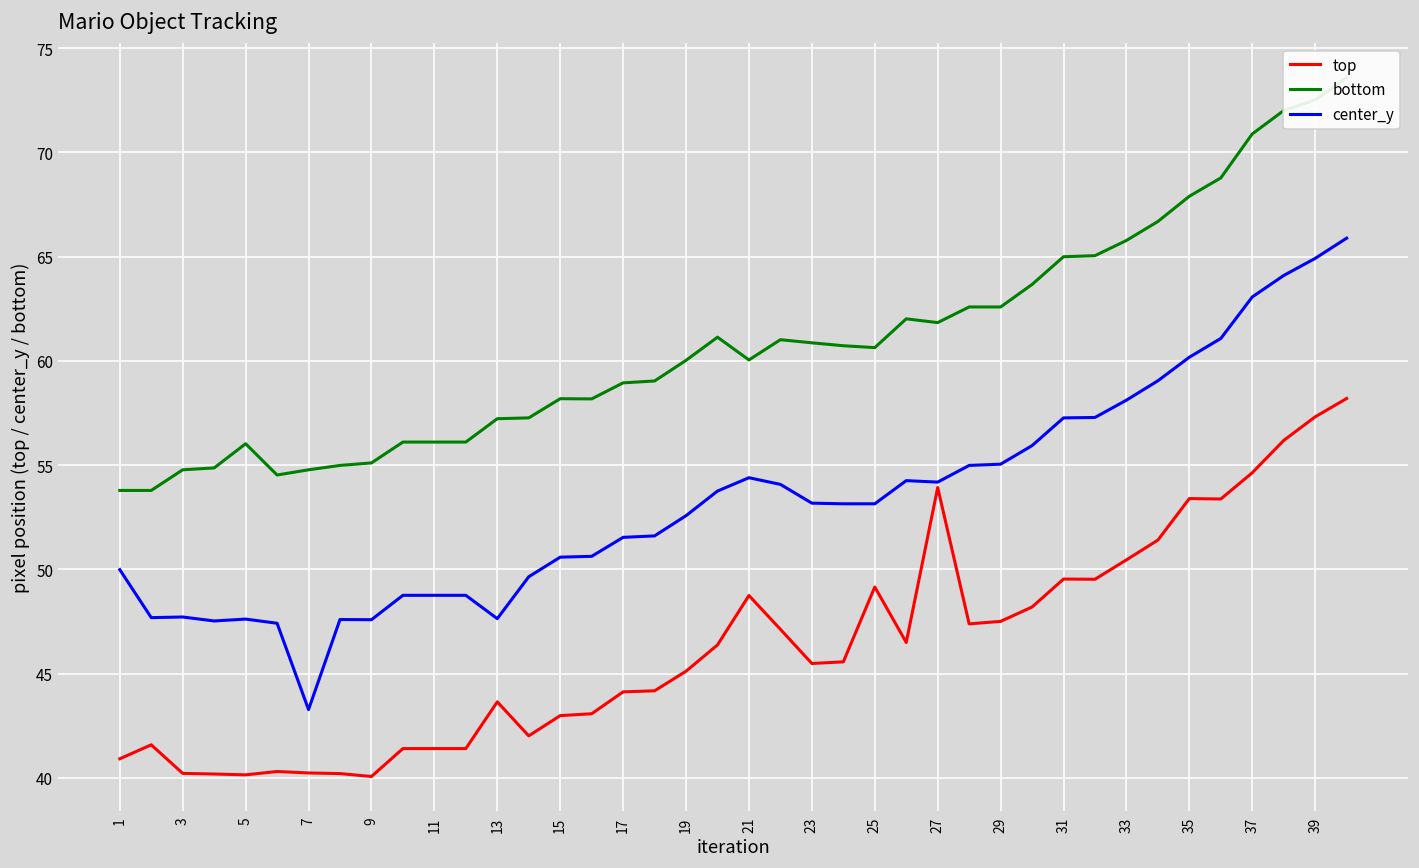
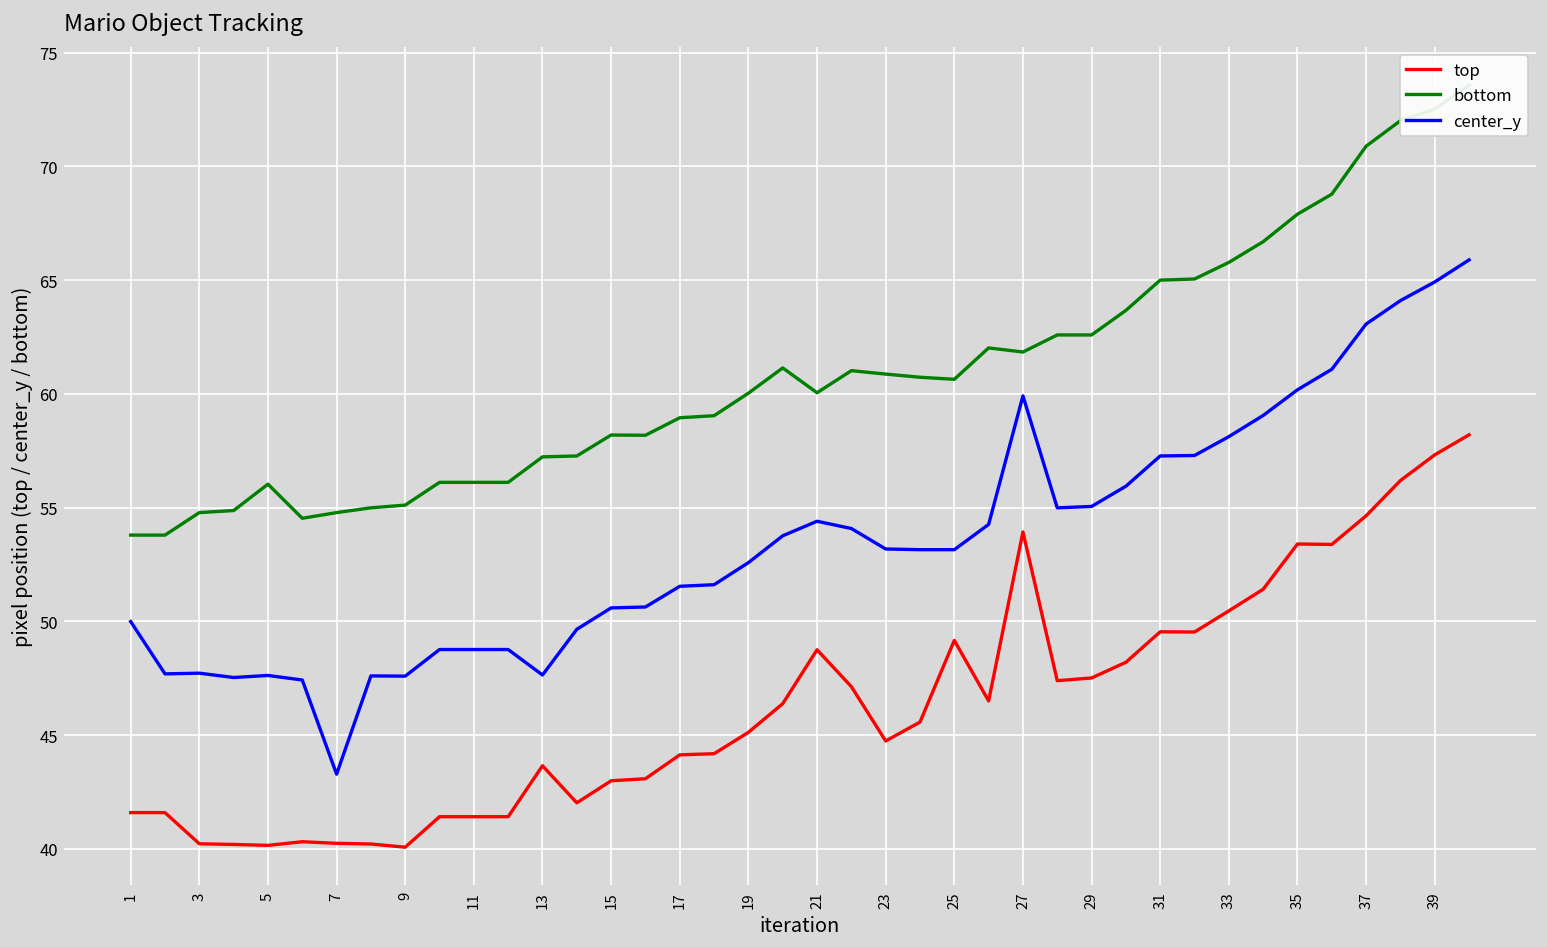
  {
    "top": {
-     "1": 40.9,
+     "1": 41.6,
      "3": 40.2,
      "5": 40.2,
      "7": 40.2,
      "9": 40.1,
      "11": 41.4,
      "13": 43.7,
      "15": 43.0,
      "17": 44.1,
      "19": 45.1,
      "21": 48.8,
-     "23": 45.5,
+     "23": 44.7,
      "25": 49.2,
      "27": 53.9,
      "29": 47.5,
      "31": 49.5,
      "33": 50.5,
      "35": 53.4,
      "37": 54.6,
      "39": 57.3
    },
    "bottom": {
      "1": 53.8,
      "3": 54.8,
      "5": 56.0,
      "7": 54.8,
      "9": 55.1,
      "11": 56.1,
      "13": 57.2,
      "15": 58.2,
      "17": 59.0,
      "19": 60.0,
      "21": 60.1,
      "23": 60.9,
      "25": 60.6,
      "27": 61.8,
      "29": 62.6,
      "31": 65.0,
      "33": 65.8,
      "35": 67.9,
      "37": 70.9
    },
    "center_y": {
      "1": 50.0,
      "3": 47.7,
      "5": 47.6,
      "7": 43.3,
      "9": 47.6,
      "11": 48.8,
      "13": 47.6,
      "15": 50.6,
      "17": 51.5,
      "19": 52.6,
      "21": 54.4,
      "23": 53.2,
      "25": 53.2,
-     "27": 54.2,
+     "27": 59.9,
      "29": 55.1,
      "31": 57.3,
      "33": 58.1,
      "35": 60.2,
      "37": 63.1,
      "39": 64.9
    }
  }
